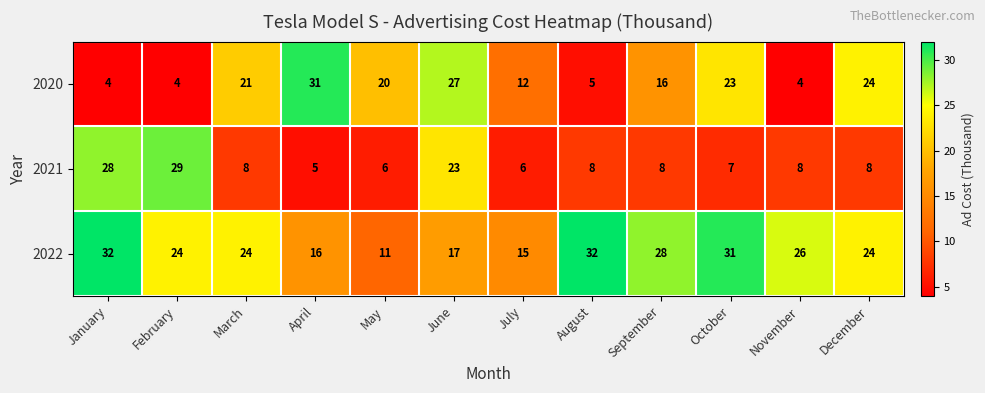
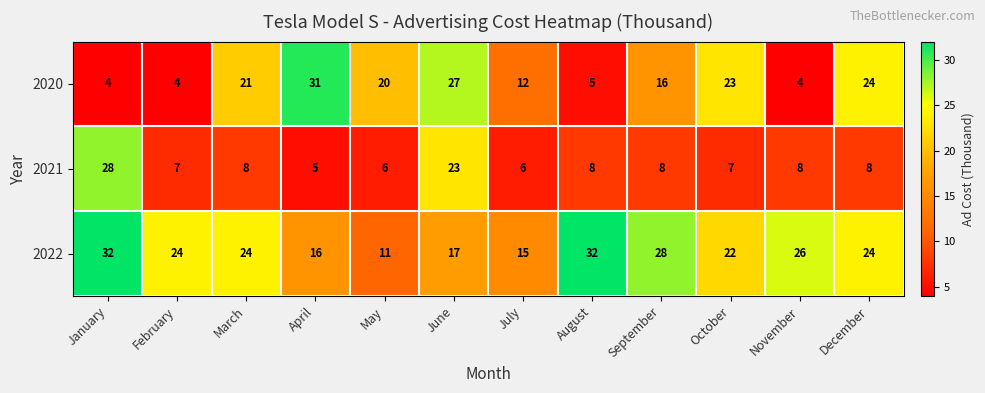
  {
    "2020": {
      "January": 4,
      "February": 4,
      "March": 21,
      "April": 31,
      "May": 20,
      "June": 27,
      "July": 12,
      "August": 5,
      "September": 16,
      "October": 23,
      "November": 4,
      "December": 24
    },
    "2021": {
      "January": 28,
-     "February": 29,
+     "February": 7,
      "March": 8,
      "April": 5,
      "May": 6,
      "June": 23,
      "July": 6,
      "August": 8,
      "September": 8,
      "October": 7,
      "November": 8,
      "December": 8
    },
    "2022": {
      "January": 32,
      "February": 24,
      "March": 24,
      "April": 16,
      "May": 11,
      "June": 17,
      "July": 15,
      "August": 32,
      "September": 28,
-     "October": 31,
+     "October": 22,
      "November": 26,
      "December": 24
    }
  }
